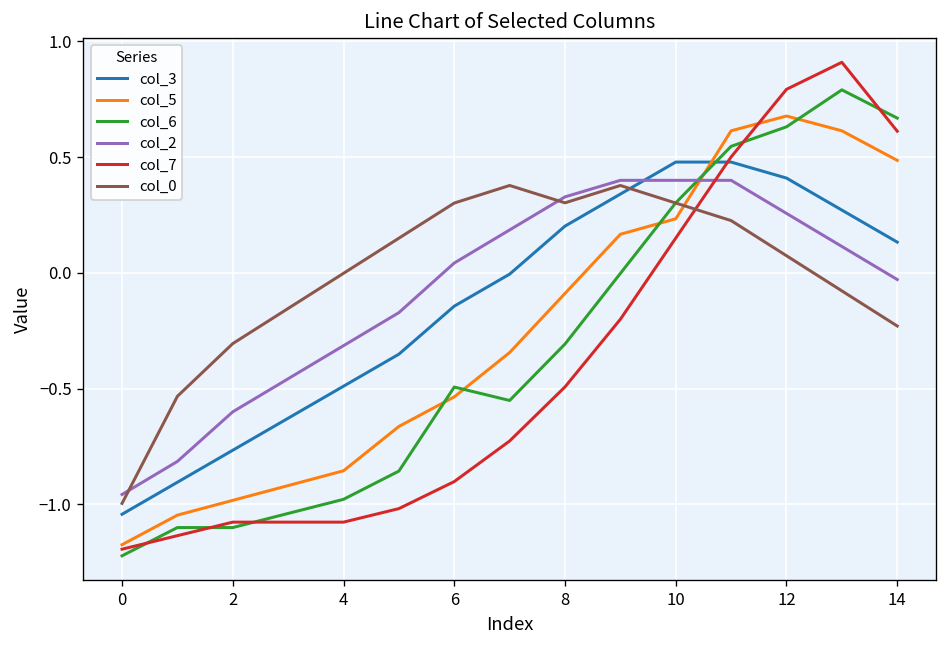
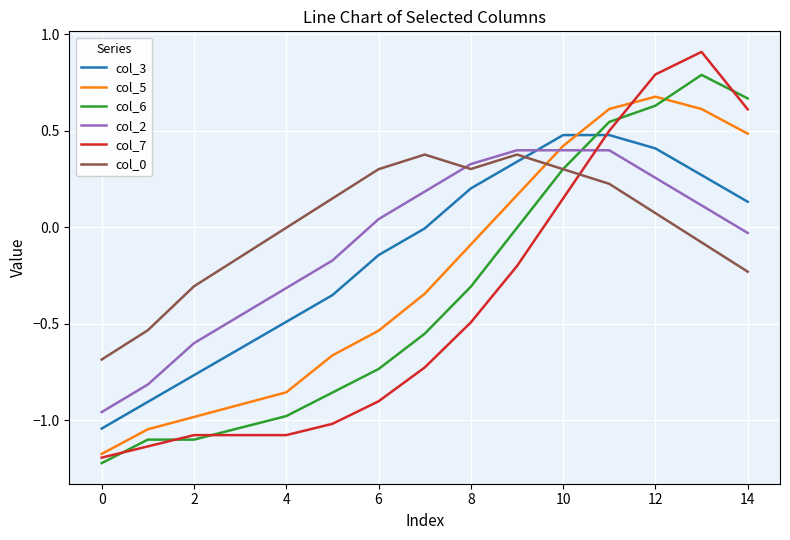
  {
    "col_3": {
      "0": -1.04,
      "2": -0.77,
      "4": -0.49,
      "6": -0.14,
      "8": 0.20,
      "10": 0.48,
      "12": 0.41,
      "14": 0.13
    },
    "col_5": {
      "0": -1.17,
      "2": -0.98,
      "4": -0.85,
      "6": -0.54,
      "8": -0.09,
-     "10": 0.23,
+     "10": 0.42,
      "12": 0.68,
      "14": 0.49
    },
    "col_6": {
      "0": -1.22,
      "2": -1.10,
      "4": -0.98,
-     "6": -0.49,
+     "6": -0.73,
      "8": -0.31,
      "12": 0.63,
      "14": 0.67
    },
    "col_2": {
      "0": -0.96,
      "2": -0.60,
      "4": -0.31,
      "6": 0.04,
      "8": 0.33,
      "10": 0.40,
      "12": 0.26,
      "14": -0.03
    },
    "col_7": {
      "0": -1.19,
      "2": -1.08,
      "4": -1.08,
      "6": -0.90,
      "8": -0.49,
      "10": 0.15,
      "12": 0.79,
      "14": 0.61
    },
    "col_0": {
-     "0": -1.00,
+     "0": -0.68,
      "2": -0.31,
      "4": 0.00,
      "6": 0.30,
      "8": 0.30,
      "12": 0.07,
      "14": -0.23
    }
  }
